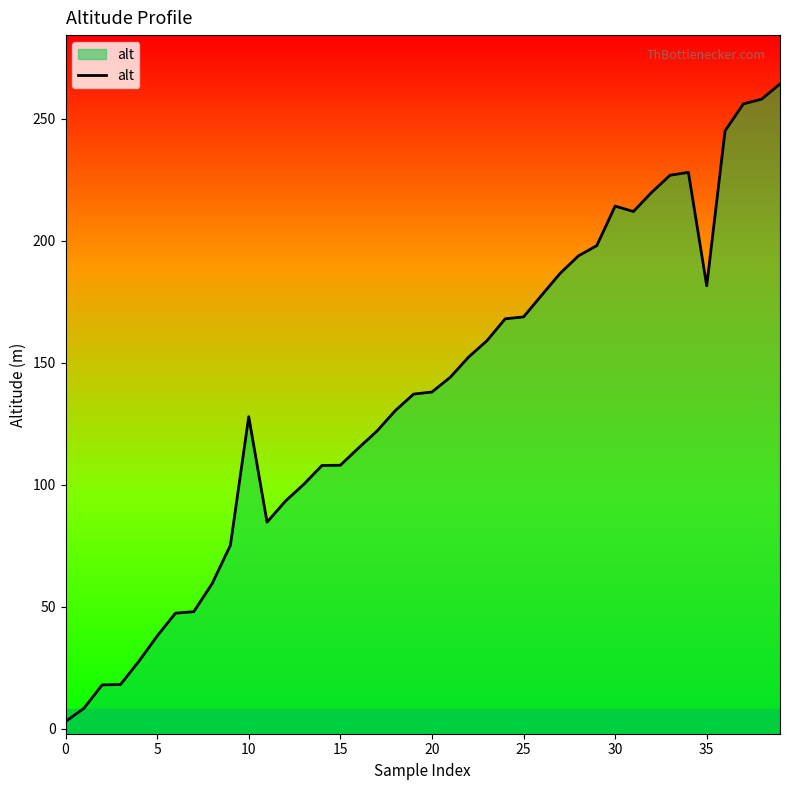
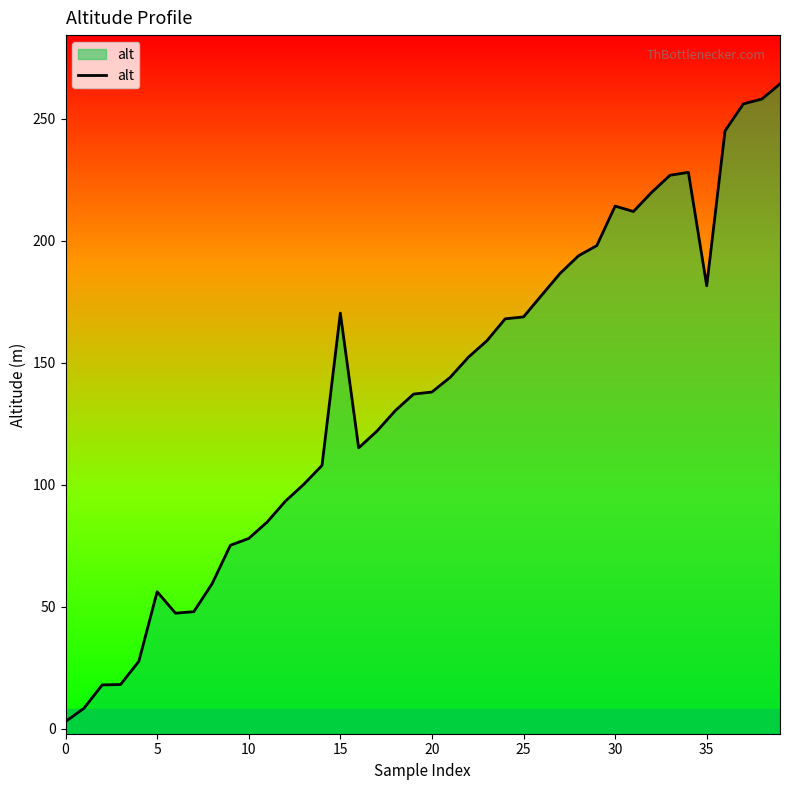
  {
-   "5": 38,
-   "10": 128,
-   "15": 108,
+   "5": 56,
+   "10": 78,
+   "15": 170,
    "20": 138,
    "25": 169,
    "30": 214,
    "35": 182
  }
